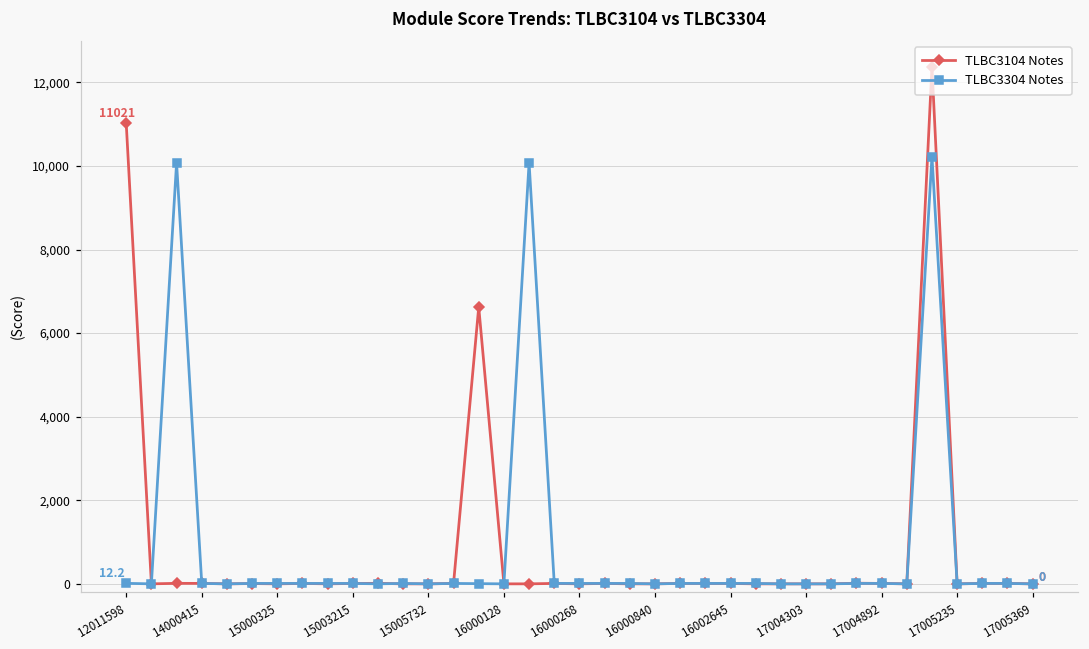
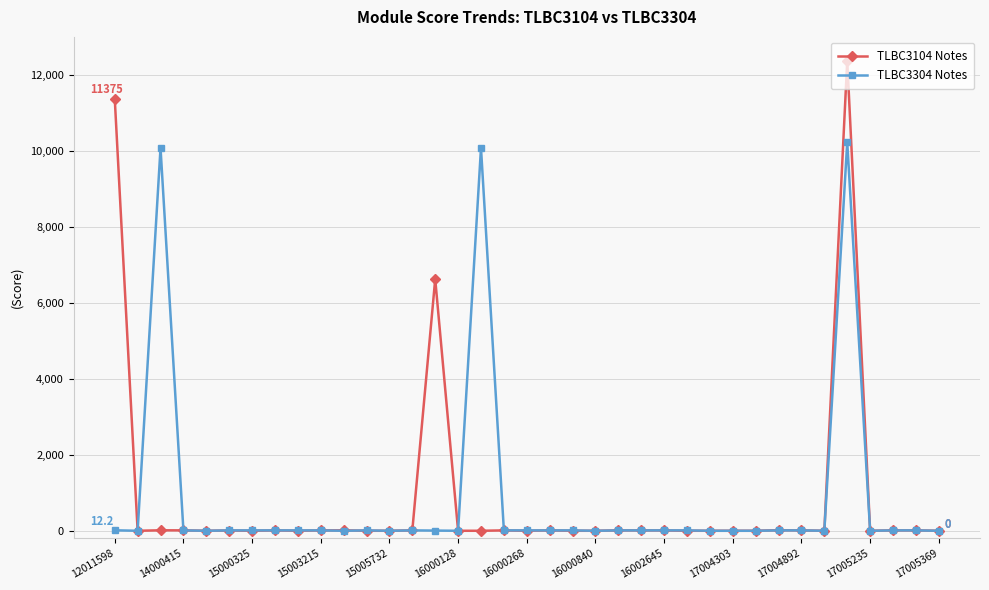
  {
    "TLBC3104 Notes": {
-     "12011598": 11021
+     "12011598": 11375
    },
    "TLBC3304 Notes": {
      "12011598": 12.2
    }
  }
